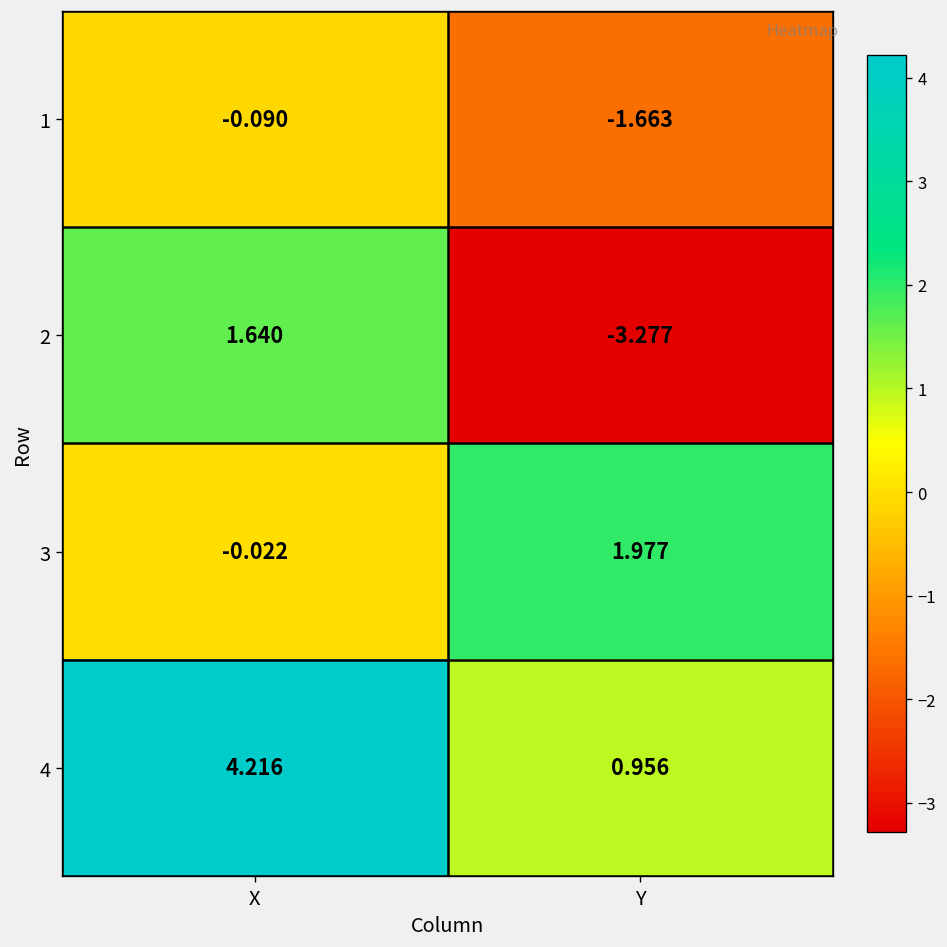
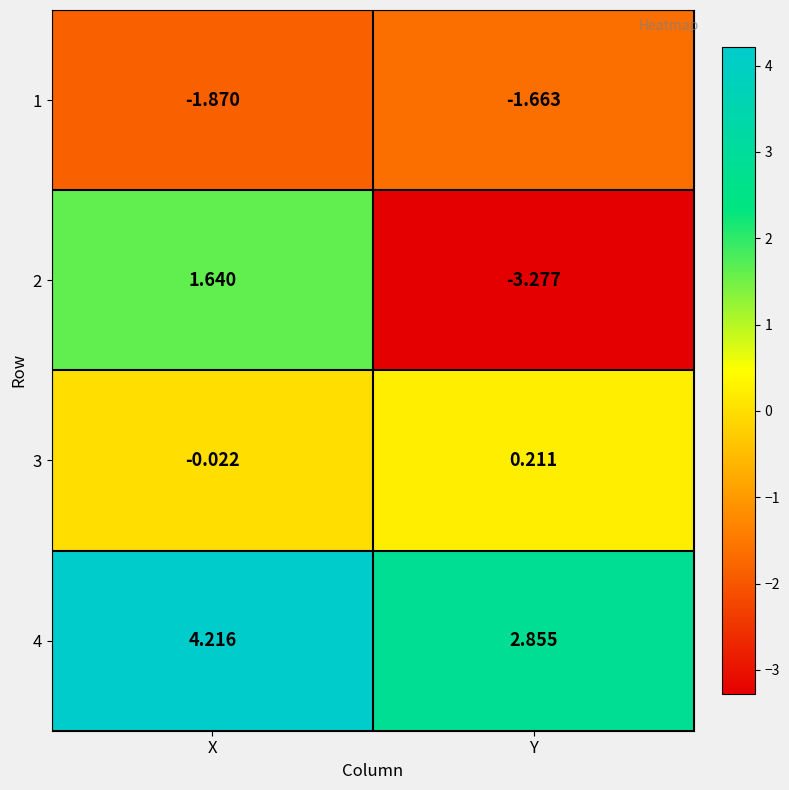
  {
    "1": {
-     "X": -0.090,
+     "X": -1.870,
      "Y": -1.663
    },
    "2": {
      "X": 1.640,
      "Y": -3.277
    },
    "3": {
      "X": -0.022,
-     "Y": 1.977
+     "Y": 0.211
    },
    "4": {
      "X": 4.216,
-     "Y": 0.956
+     "Y": 2.855
    }
  }
